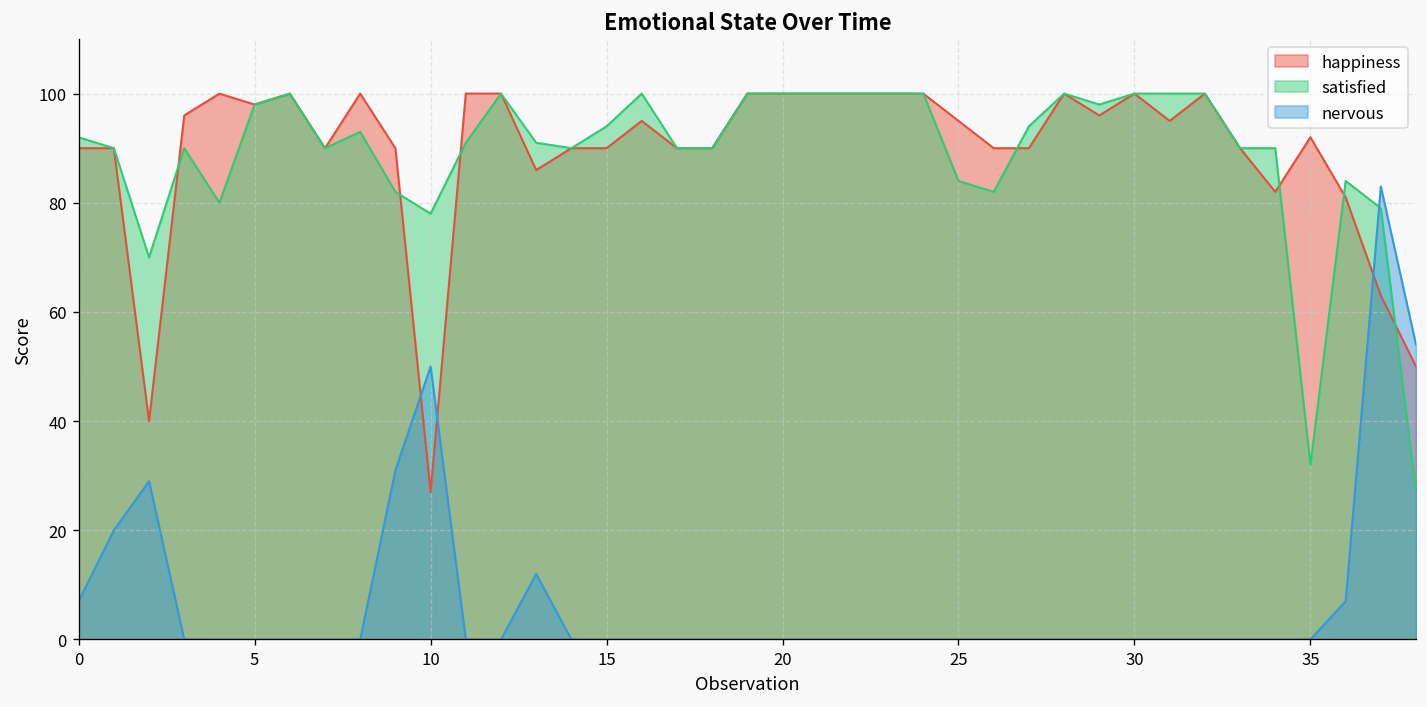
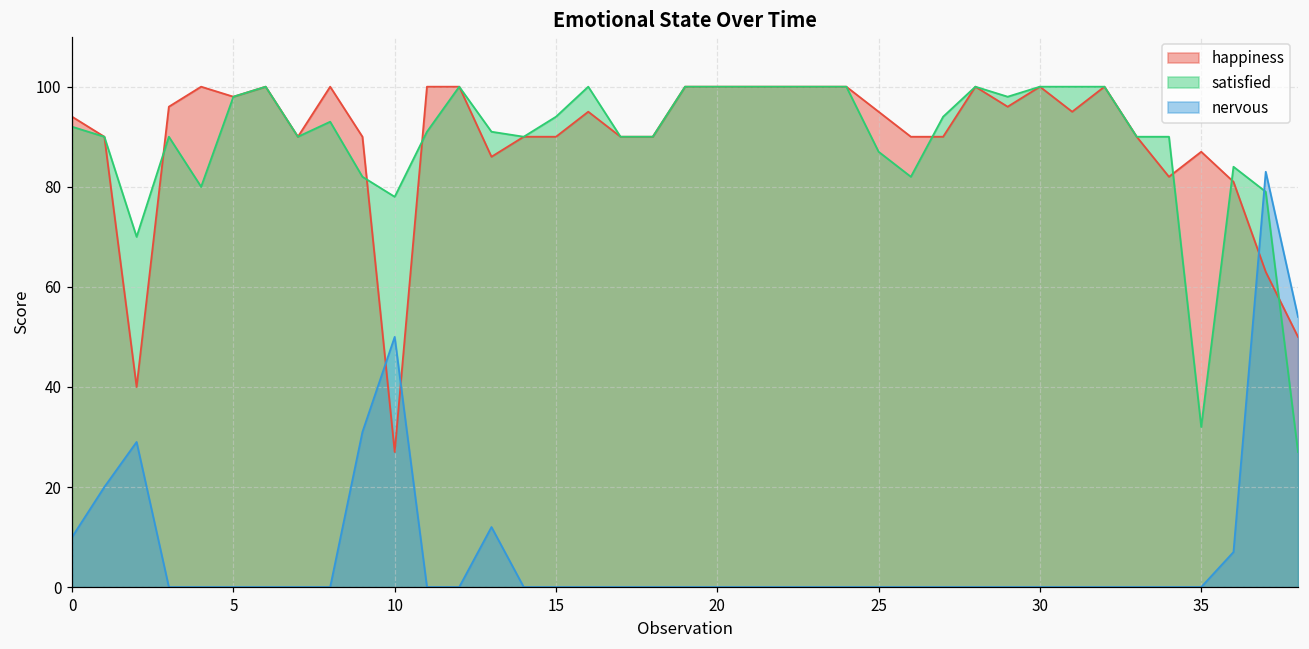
  {
    "happiness": {
-     "0": 90,
+     "0": 94,
      "10": 27,
      "15": 90,
      "25": 95,
-     "35": 92
+     "35": 87
    },
    "satisfied": {
      "0": 92,
      "10": 78,
      "15": 94,
-     "25": 84,
+     "25": 87,
      "35": 32
    },
    "nervous": {
-     "0": 7,
+     "0": 10,
      "5": 0,
      "10": 50,
      "15": 0,
      "20": 0,
      "25": 0,
      "30": 0,
      "35": 0
    }
  }
